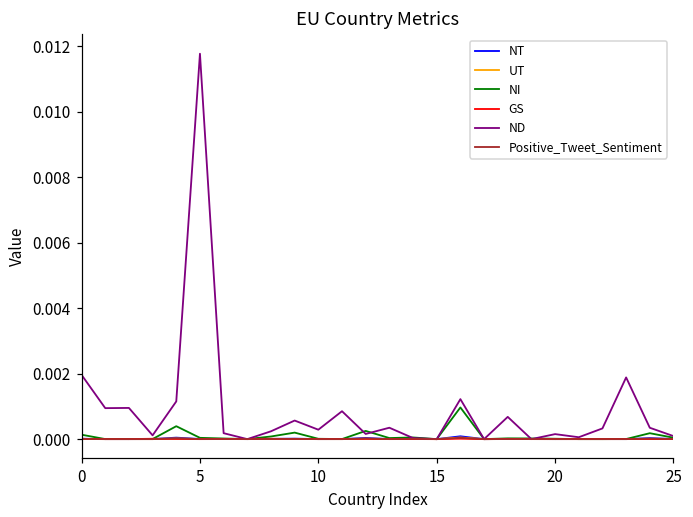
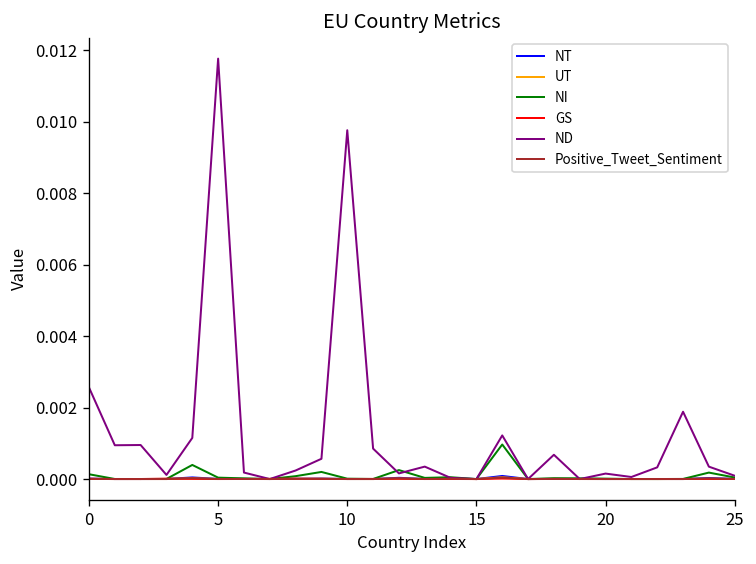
  {
    "NI": {
      "0": 0.0001
    },
    "ND": {
-     "0": 0.0020,
+     "0": 0.0026,
      "5": 0.0118,
-     "10": 0.0003,
+     "10": 0.0098,
      "20": 0.0002
    }
  }
